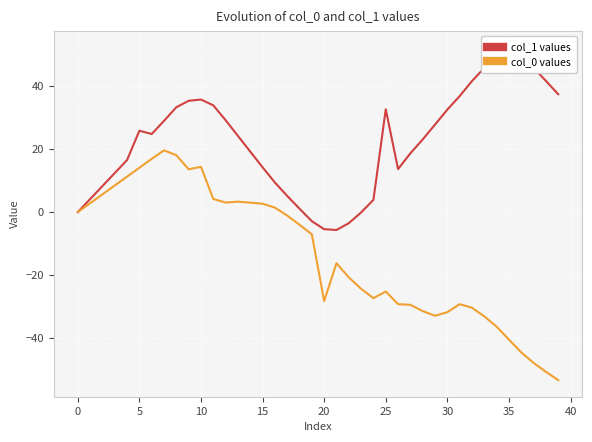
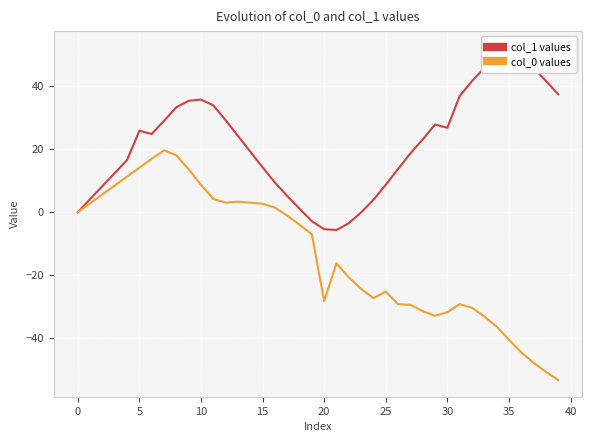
  {
    "col_1 values": {
      "5": 26,
      "10": 36,
      "15": 14,
      "20": -5,
-     "25": 33,
-     "30": 33
+     "25": 9,
+     "30": 27
    },
    "col_0 values": {
      "5": 14,
-     "10": 14,
+     "10": 9,
      "15": 3,
      "20": -28,
      "25": -25,
      "30": -32,
      "35": -40
    }
  }
